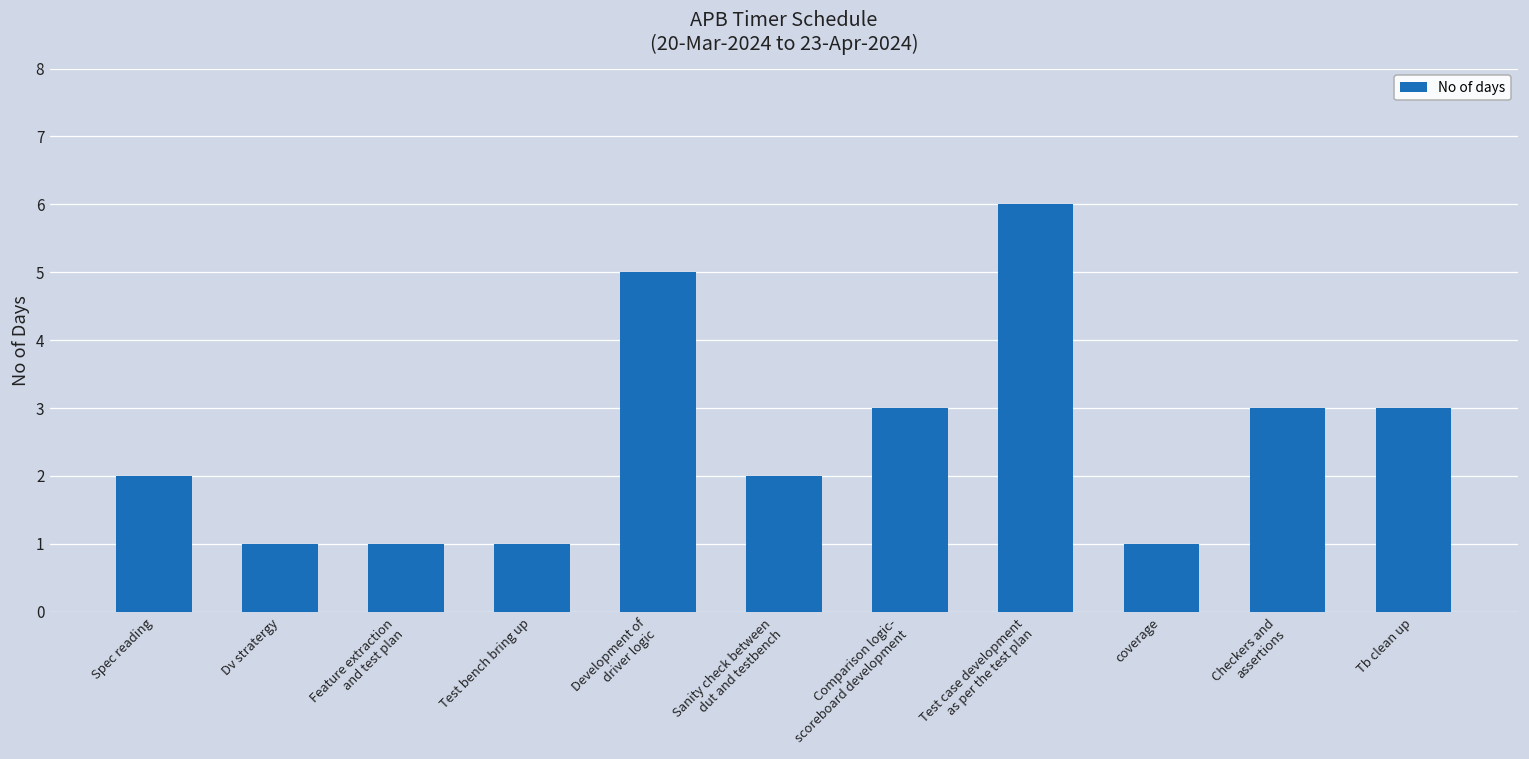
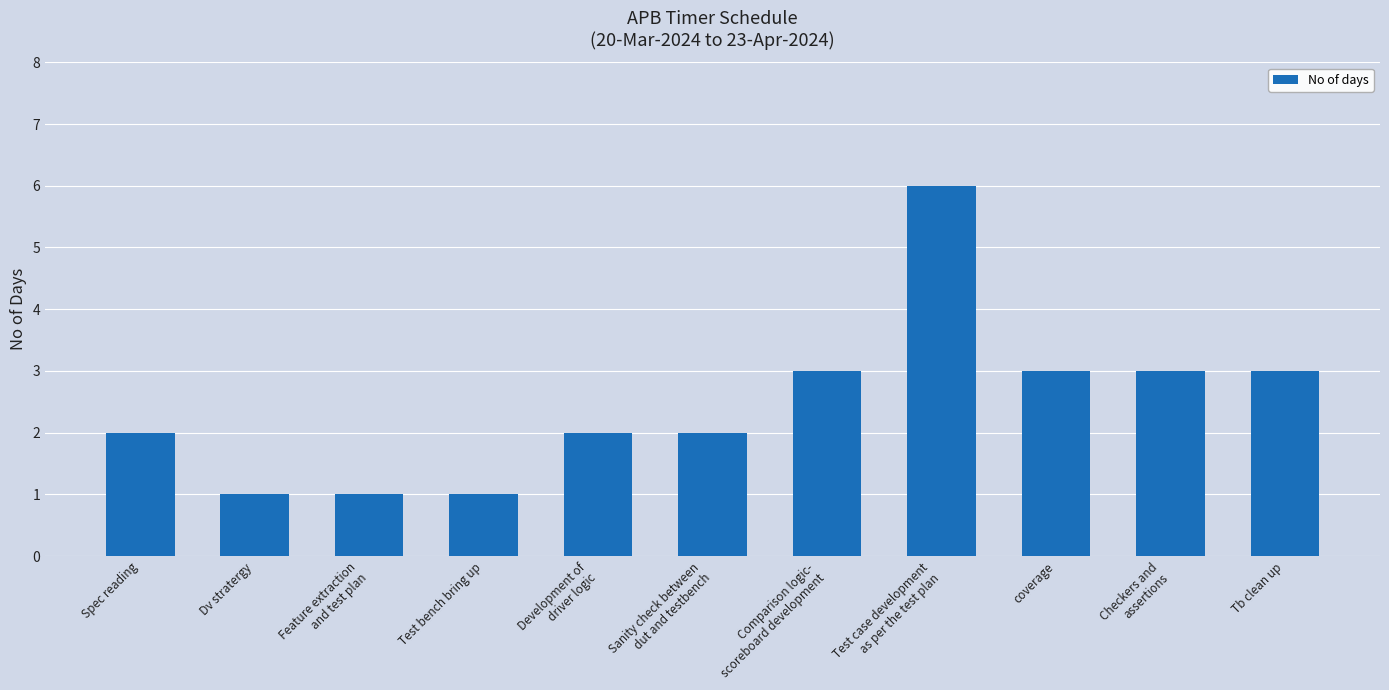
  {
    "Spec reading": 2,
    "Dv stratergy": 1,
    "Feature extraction and test plan": 1,
    "Test bench bring up": 1,
-   "Development of driver logic": 5,
+   "Development of driver logic": 2,
    "Sanity check between dut and testbench": 2,
    "Comparison logic- scoreboard development": 3,
    "Test case development as per the test plan": 6,
-   "coverage": 1,
+   "coverage": 3,
    "Checkers and assertions": 3,
    "Tb clean up": 3
  }
